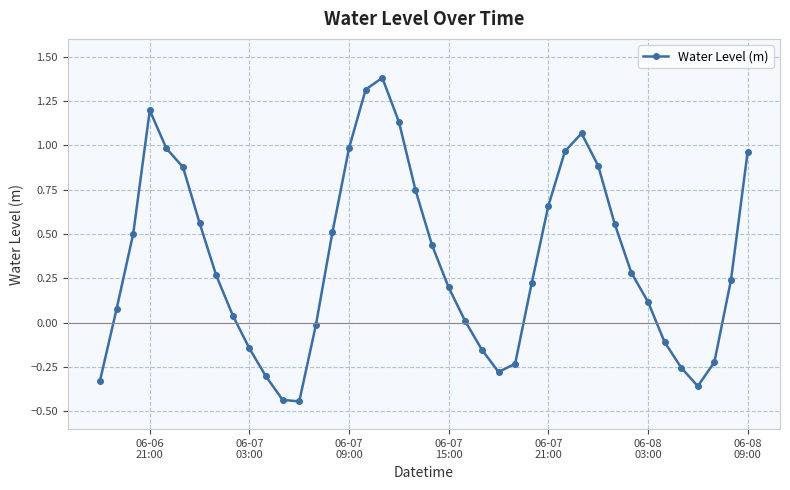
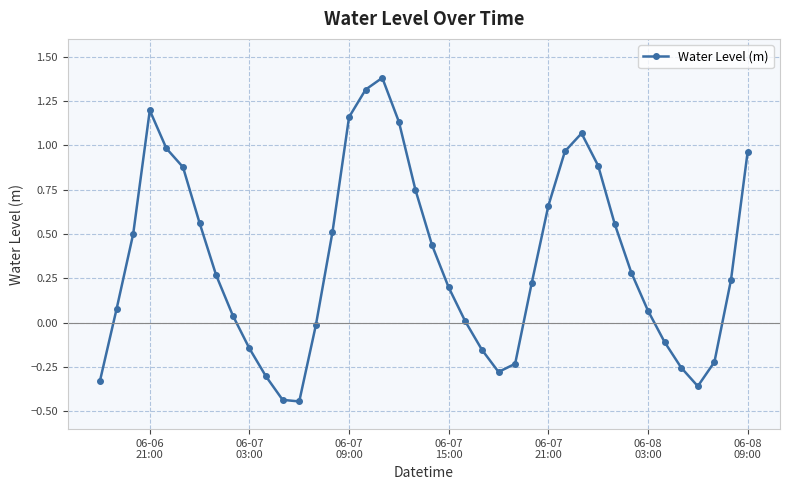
  {
    "06-06 21:00": 1.20,
    "06-07 03:00": -0.15,
-   "06-07 09:00": 0.98,
+   "06-07 09:00": 1.16,
    "06-07 15:00": 0.20,
    "06-07 21:00": 0.66,
-   "06-08 03:00": 0.12,
+   "06-08 03:00": 0.07,
    "06-08 09:00": 0.96
  }
